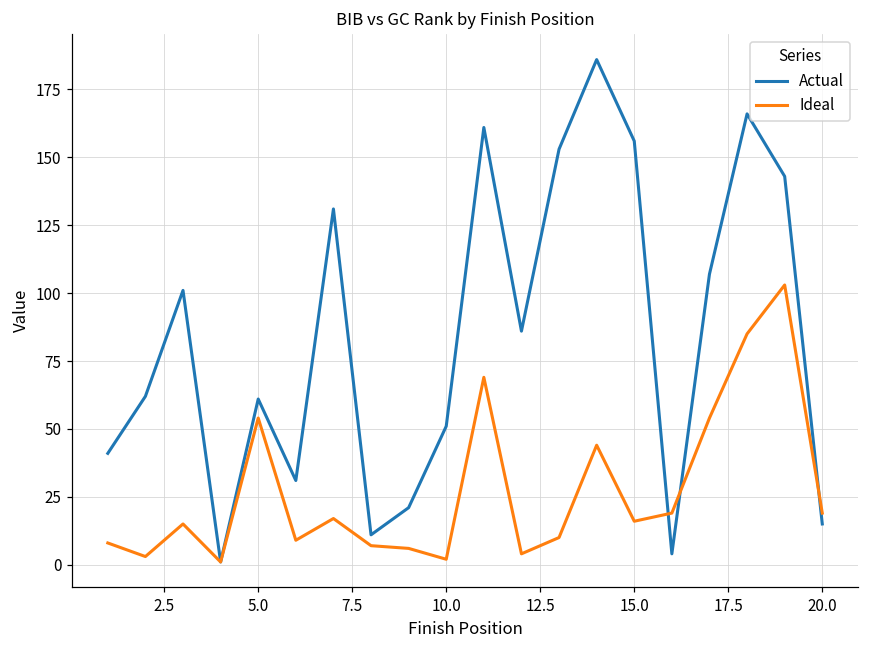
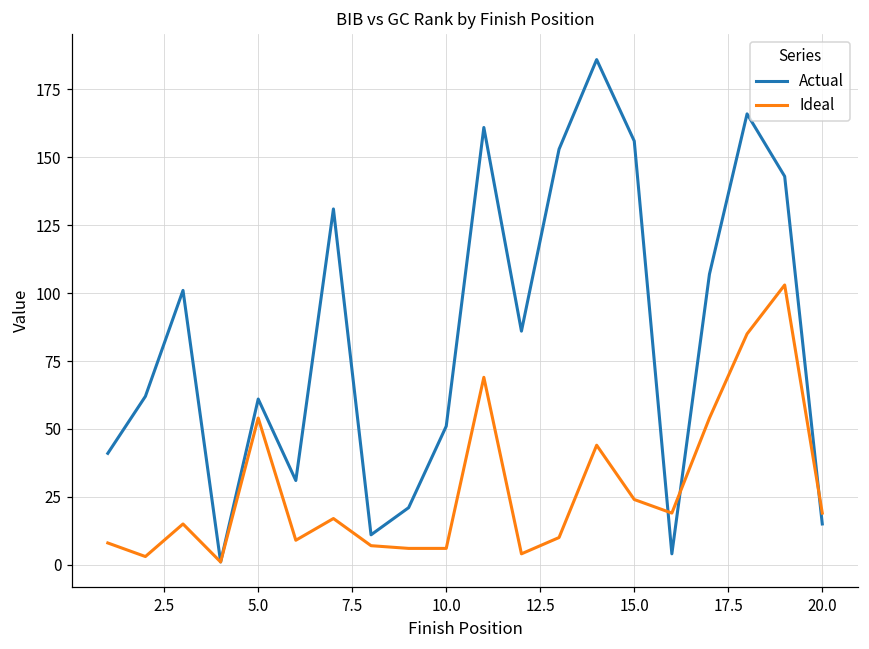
  {
    "Actual": {
      "5.0": 61,
      "10.0": 51,
      "15.0": 156,
      "20.0": 15
    },
    "Ideal": {
      "5.0": 54,
-     "10.0": 2,
-     "15.0": 16,
+     "10.0": 6,
+     "15.0": 24,
      "20.0": 19
    }
  }
